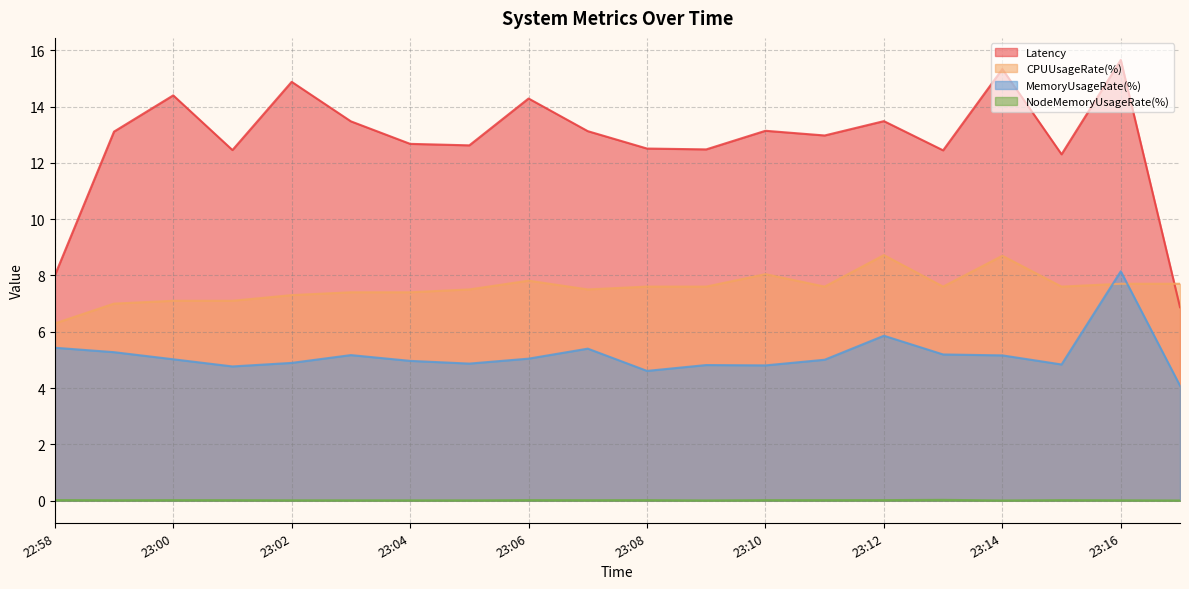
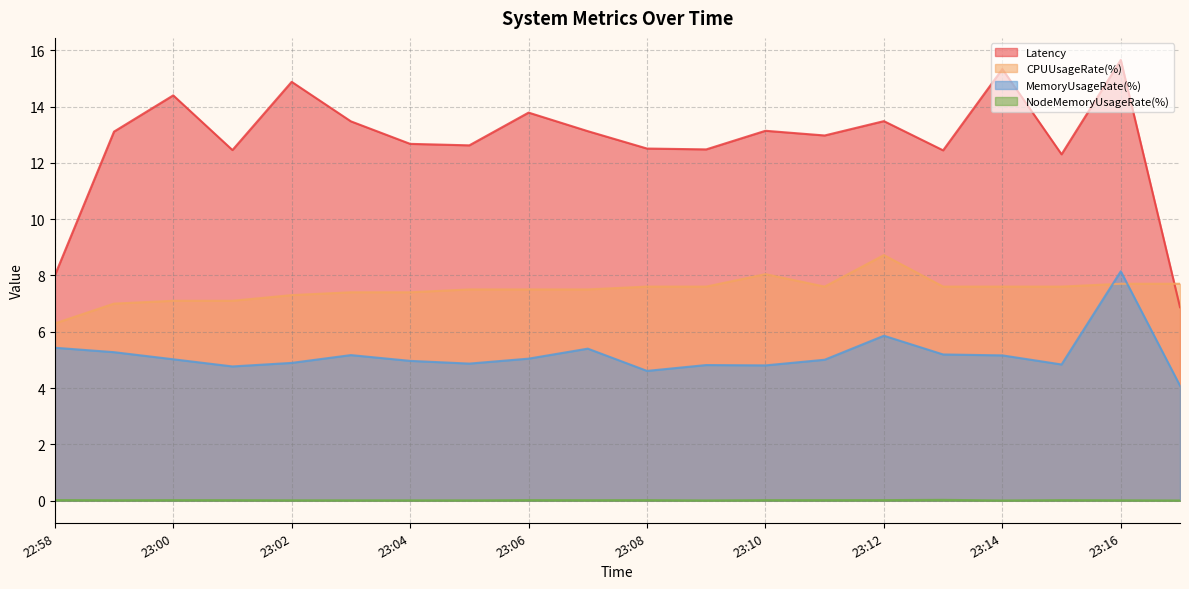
  {
    "Latency": {
      "22:58": 8.0,
      "23:00": 14.4,
      "23:02": 14.9,
      "23:04": 12.7,
-     "23:06": 14.3,
+     "23:06": 13.8,
      "23:08": 12.5,
      "23:10": 13.1,
      "23:12": 13.5
    },
    "CPUUsageRate(%)": {
      "22:58": 6.3,
      "23:00": 7.1,
      "23:02": 7.3,
      "23:04": 7.4,
-     "23:06": 7.8,
+     "23:06": 7.5,
      "23:08": 7.6,
      "23:10": 8.0,
      "23:12": 8.7,
-     "23:14": 8.7,
+     "23:14": 7.6,
      "23:16": 7.7
    },
    "MemoryUsageRate(%)": {
      "22:58": 5.4,
      "23:00": 5.0,
      "23:02": 4.9,
      "23:04": 5.0,
      "23:06": 5.0,
      "23:08": 4.6,
      "23:10": 4.8,
      "23:12": 5.9,
      "23:14": 5.2,
      "23:16": 8.1
    },
    "NodeMemoryUsageRate(%)": {
      "22:58": 0.0,
      "23:00": 0.0,
      "23:02": 0.0,
      "23:04": 0.0,
      "23:06": 0.0,
      "23:08": 0.0,
      "23:10": 0.0,
      "23:12": 0.0,
      "23:14": 0.0,
      "23:16": 0.0
    }
  }
